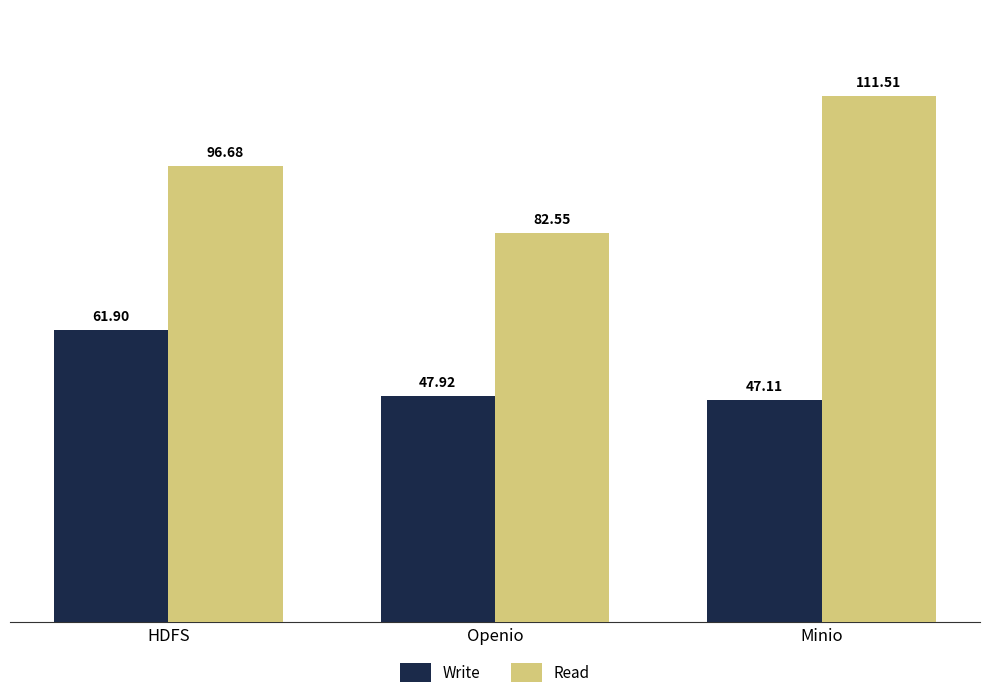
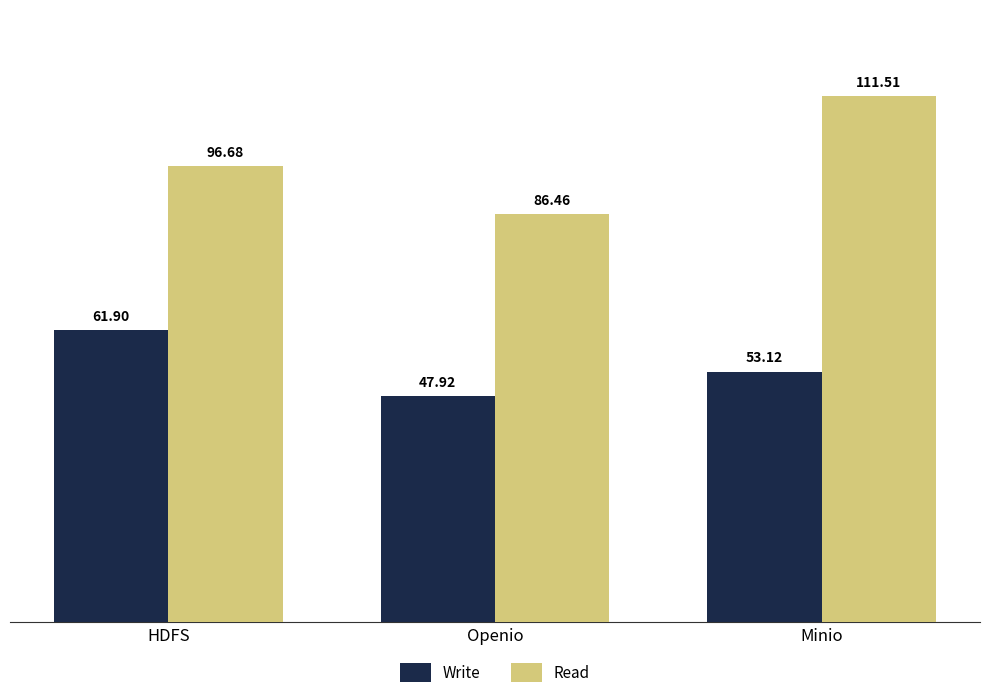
  {
    "Write": {
      "HDFS": 61.90,
      "Openio": 47.92,
-     "Minio": 47.11
+     "Minio": 53.12
    },
    "Read": {
      "HDFS": 96.68,
-     "Openio": 82.55,
+     "Openio": 86.46,
      "Minio": 111.51
    }
  }
